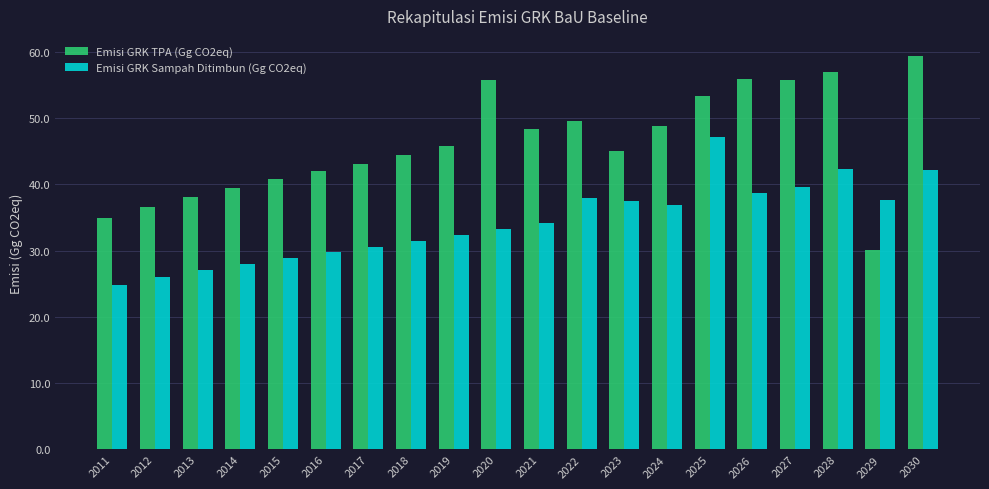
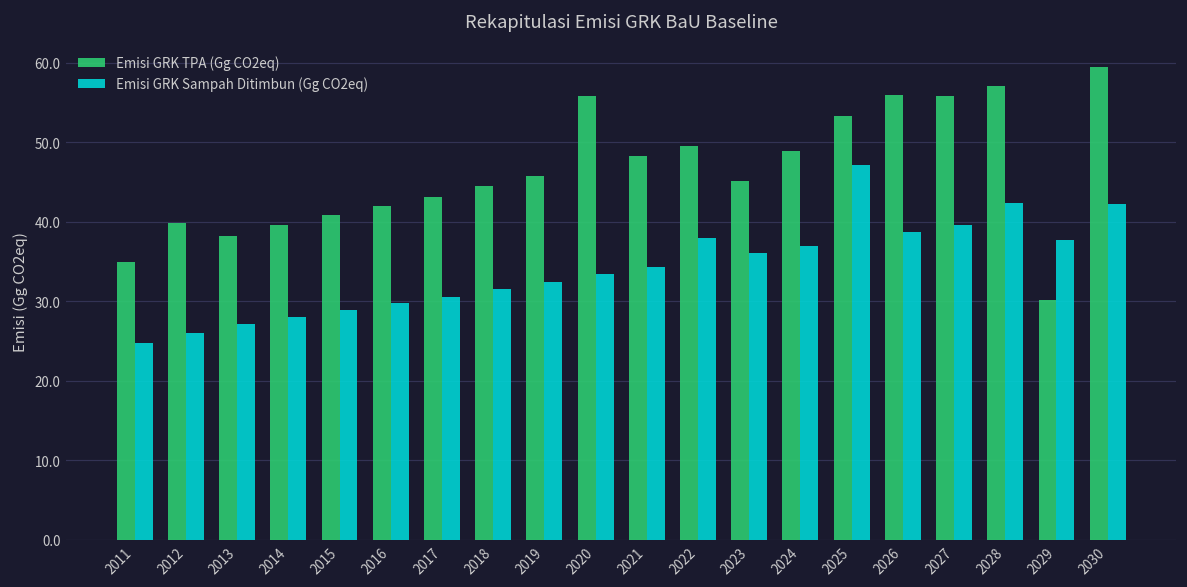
  {
    "Emisi GRK TPA (Gg CO2eq)": {
      "2011": 35,
-     "2012": 37,
+     "2012": 40,
      "2013": 38,
      "2014": 40,
      "2015": 41,
      "2016": 42,
      "2017": 43,
      "2018": 44,
      "2019": 46,
      "2020": 56,
      "2021": 48,
      "2022": 50,
      "2023": 45,
      "2024": 49,
      "2025": 53,
      "2026": 56,
      "2027": 56,
      "2028": 57,
      "2029": 30,
      "2030": 59
    },
    "Emisi GRK Sampah Ditimbun (Gg CO2eq)": {
      "2011": 25,
      "2012": 26,
      "2013": 27,
      "2014": 28,
      "2015": 29,
      "2016": 30,
      "2017": 31,
      "2018": 32,
      "2019": 32,
      "2020": 33,
      "2021": 34,
      "2022": 38,
-     "2023": 37,
+     "2023": 36,
      "2024": 37,
      "2025": 47,
      "2026": 39,
      "2027": 40,
      "2028": 42,
      "2029": 38,
      "2030": 42
    }
  }
